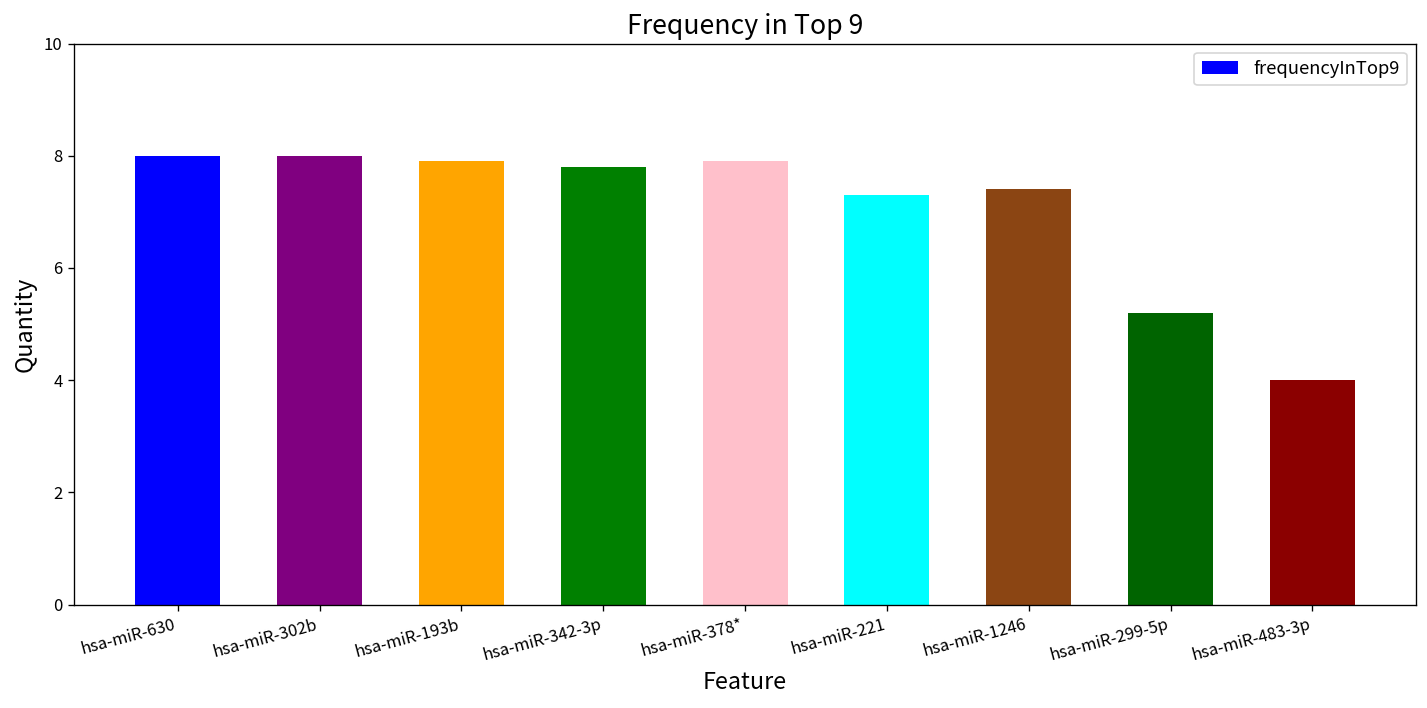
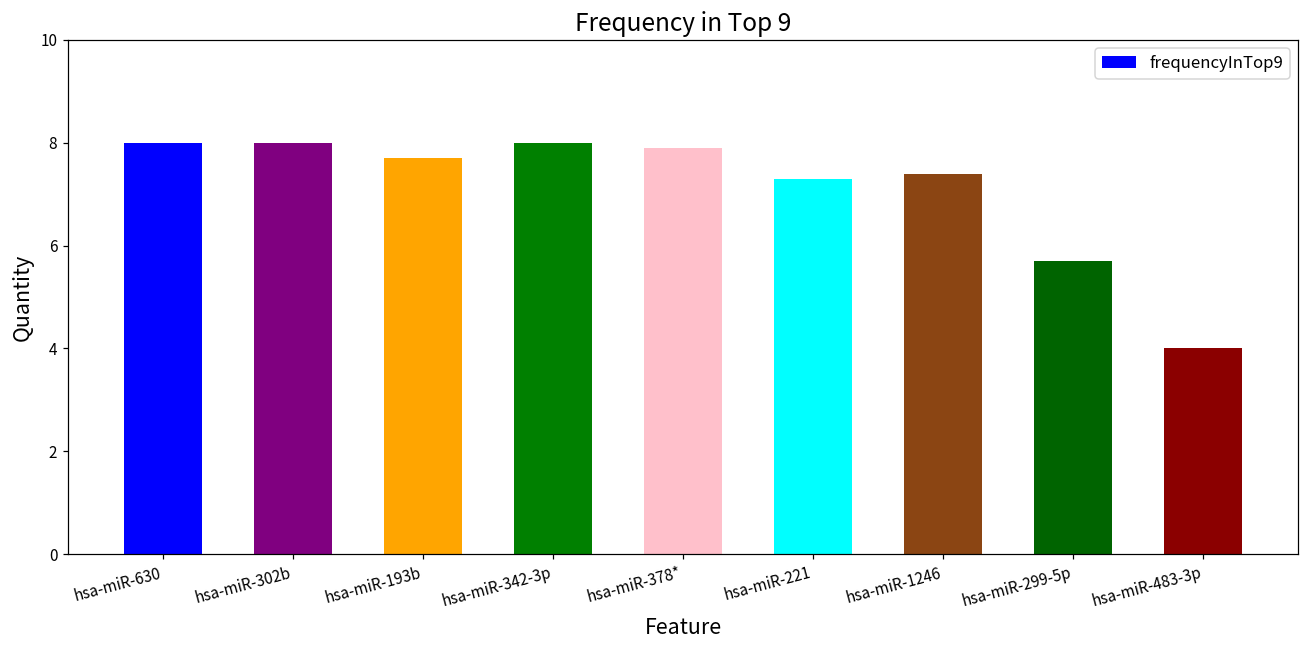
  {
    "hsa-miR-630": 8.0,
    "hsa-miR-302b": 8.0,
-   "hsa-miR-193b": 7.9,
-   "hsa-miR-342-3p": 7.8,
+   "hsa-miR-193b": 7.7,
+   "hsa-miR-342-3p": 8.0,
    "hsa-miR-378*": 7.9,
    "hsa-miR-221": 7.3,
    "hsa-miR-1246": 7.4,
-   "hsa-miR-299-5p": 5.2,
+   "hsa-miR-299-5p": 5.7,
    "hsa-miR-483-3p": 4.0
  }
